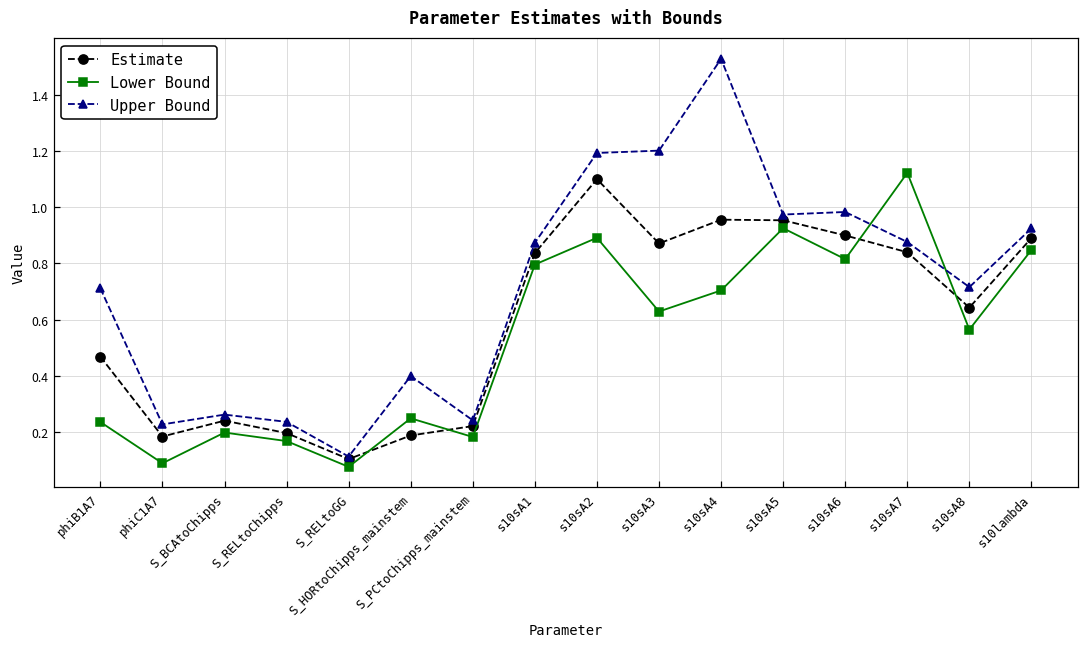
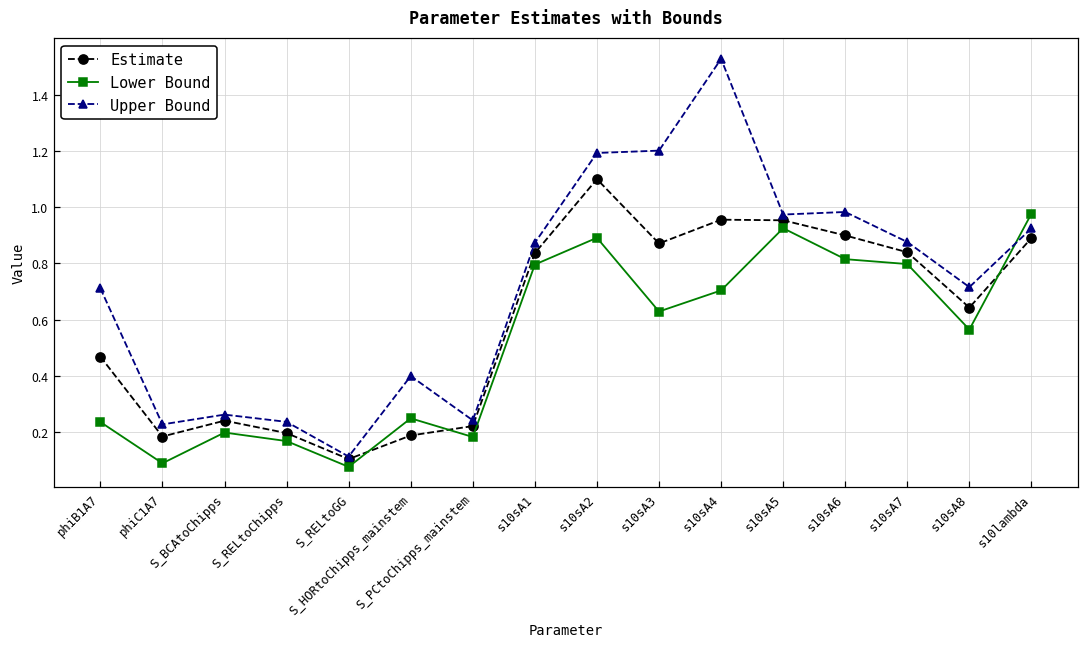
  {
    "Estimate": {
      "phiB1A7": 0.47,
      "phiC1A7": 0.18,
      "S_BCAtoChipps": 0.24,
      "S_RELtoChipps": 0.20,
      "S_HORtoChipps_mainstem": 0.19,
      "S_PCtoChipps_mainstem": 0.22,
      "s10sA1": 0.84,
      "s10sA2": 1.10,
      "s10sA3": 0.87,
      "s10sA4": 0.96,
      "s10sA5": 0.95,
      "s10sA6": 0.90,
      "s10sA7": 0.84,
      "s10sA8": 0.64,
      "s10lambda": 0.89
    },
    "Lower Bound": {
      "phiB1A7": 0.24,
      "phiC1A7": 0.09,
      "S_BCAtoChipps": 0.20,
      "S_RELtoChipps": 0.17,
      "S_RELtoGG": 0.08,
      "S_HORtoChipps_mainstem": 0.25,
      "S_PCtoChipps_mainstem": 0.18,
      "s10sA1": 0.80,
      "s10sA2": 0.89,
      "s10sA3": 0.63,
      "s10sA4": 0.70,
      "s10sA5": 0.92,
      "s10sA6": 0.81,
-     "s10sA7": 1.12,
+     "s10sA7": 0.80,
      "s10sA8": 0.56,
-     "s10lambda": 0.85
+     "s10lambda": 0.98
    },
    "Upper Bound": {
      "phiB1A7": 0.71,
      "phiC1A7": 0.23,
      "S_BCAtoChipps": 0.26,
      "S_RELtoChipps": 0.24,
      "S_HORtoChipps_mainstem": 0.40,
      "S_PCtoChipps_mainstem": 0.24,
      "s10sA1": 0.87,
      "s10sA2": 1.19,
      "s10sA3": 1.20,
      "s10sA4": 1.53,
      "s10sA5": 0.97,
      "s10sA6": 0.98,
      "s10sA7": 0.88,
      "s10sA8": 0.72,
      "s10lambda": 0.92
    }
  }
